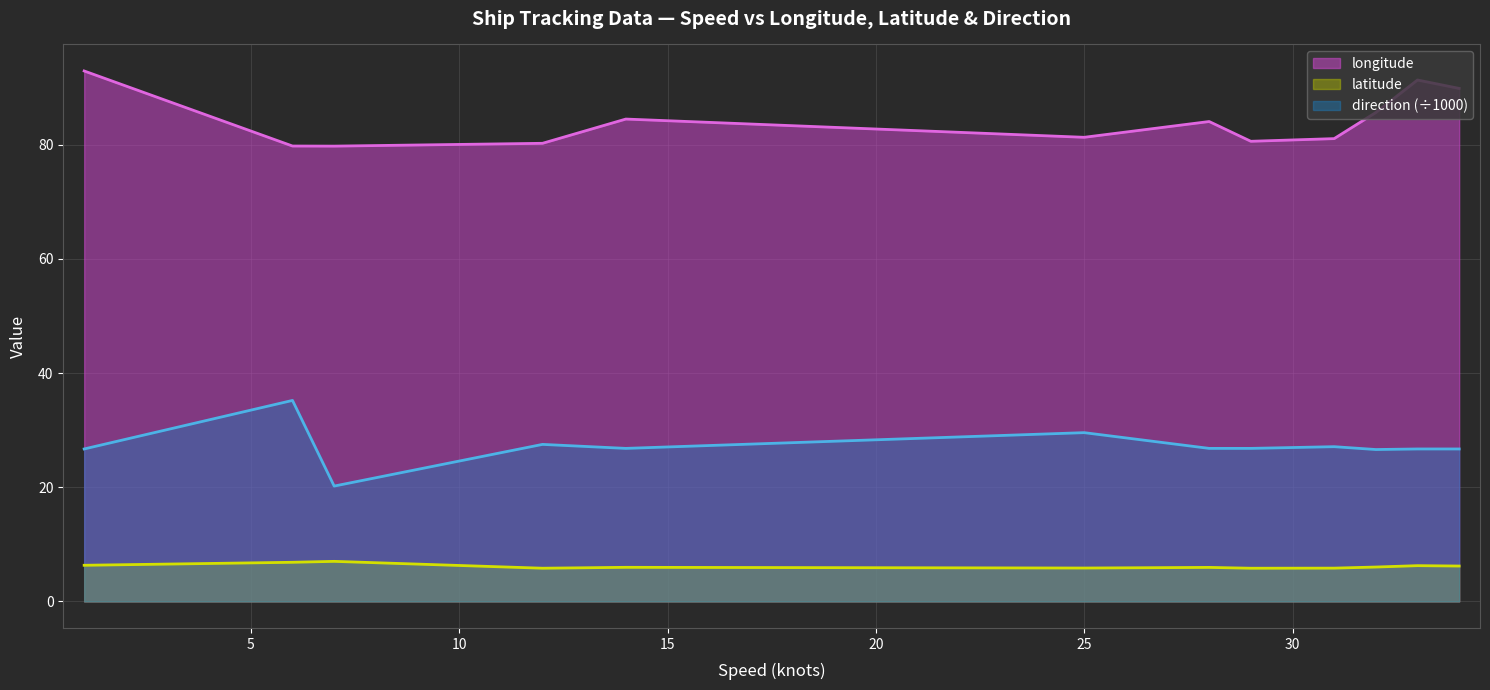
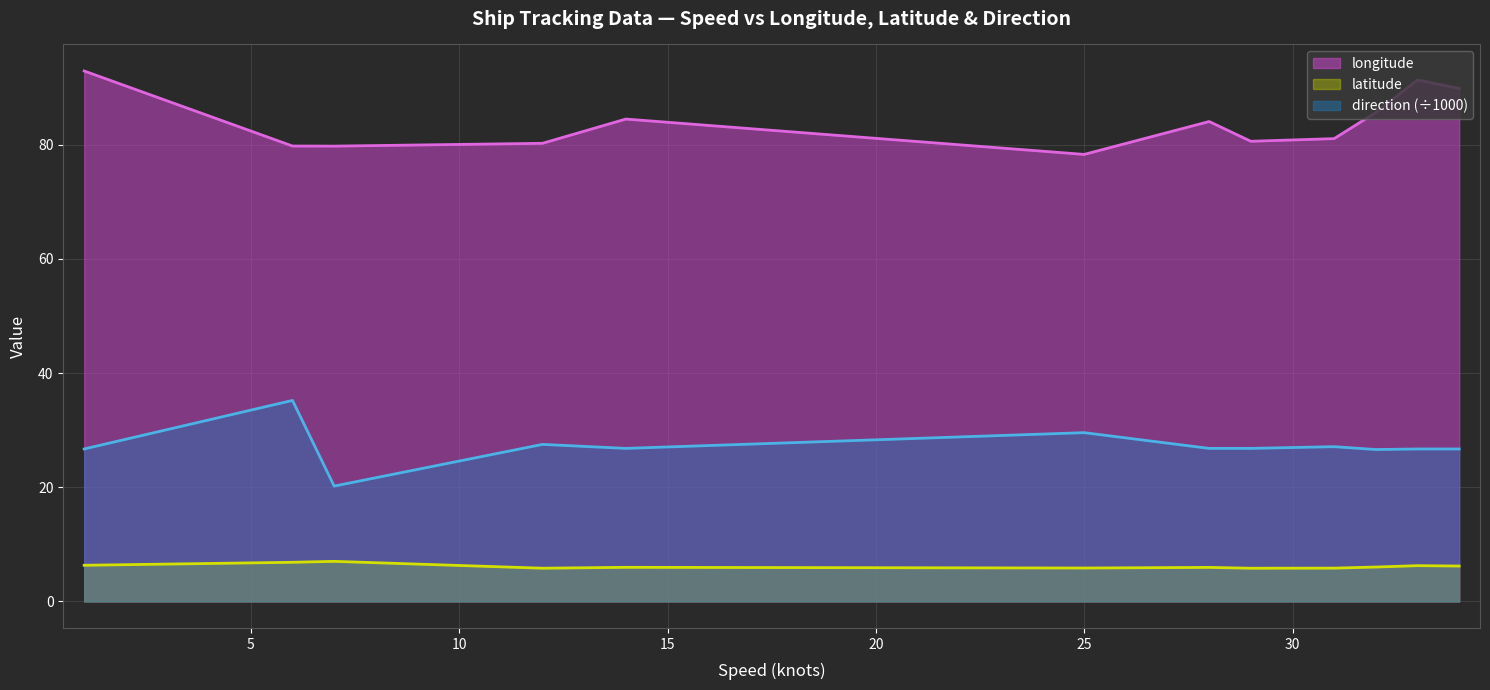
  {
    "longitude": {
-     "25": 81
+     "25": 78
    },
    "latitude": {
      "25": 6
    },
    "direction (÷1000)": {
      "25": 30
    }
  }
